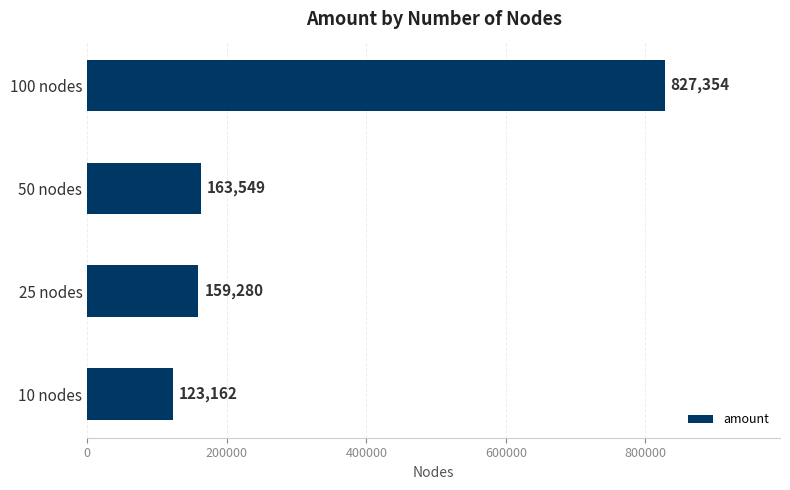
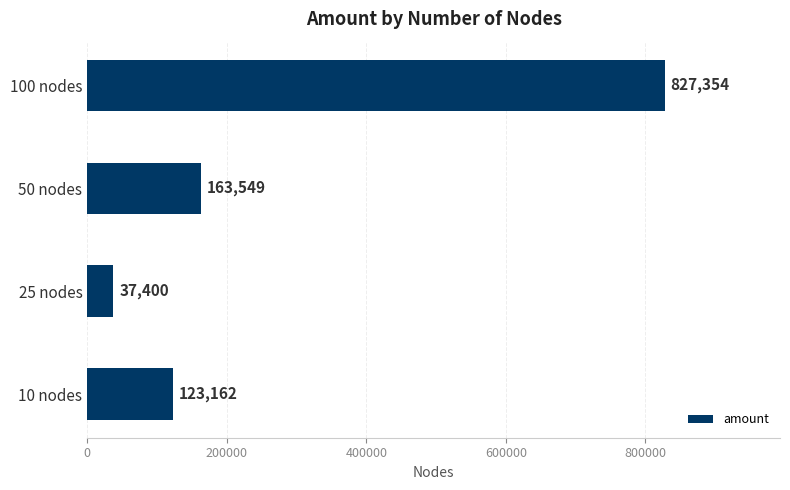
  {
    "100 nodes": "827,354",
    "50 nodes": "163,549",
-   "25 nodes": "159,280",
+   "25 nodes": "37,400",
    "10 nodes": "123,162"
  }
